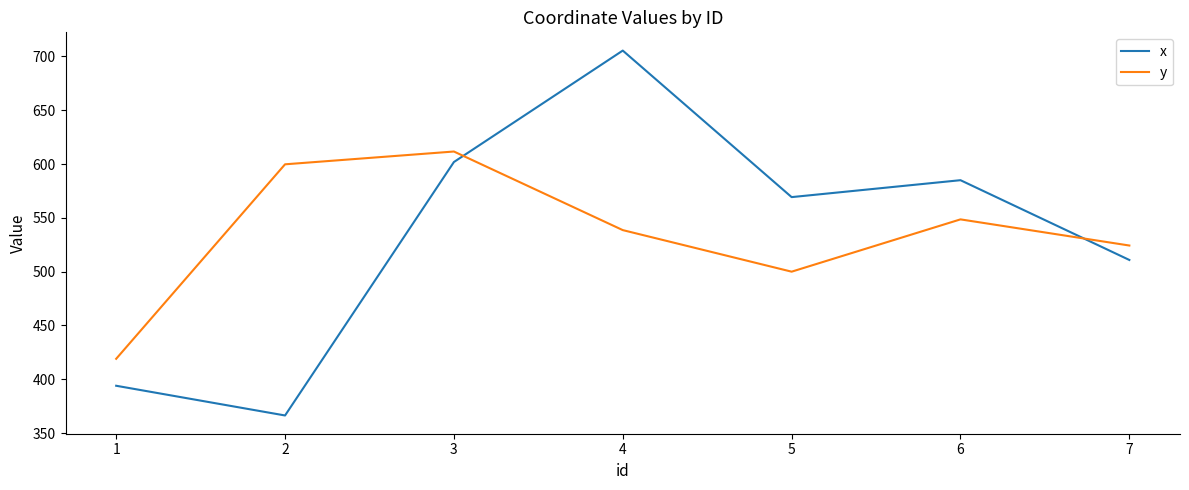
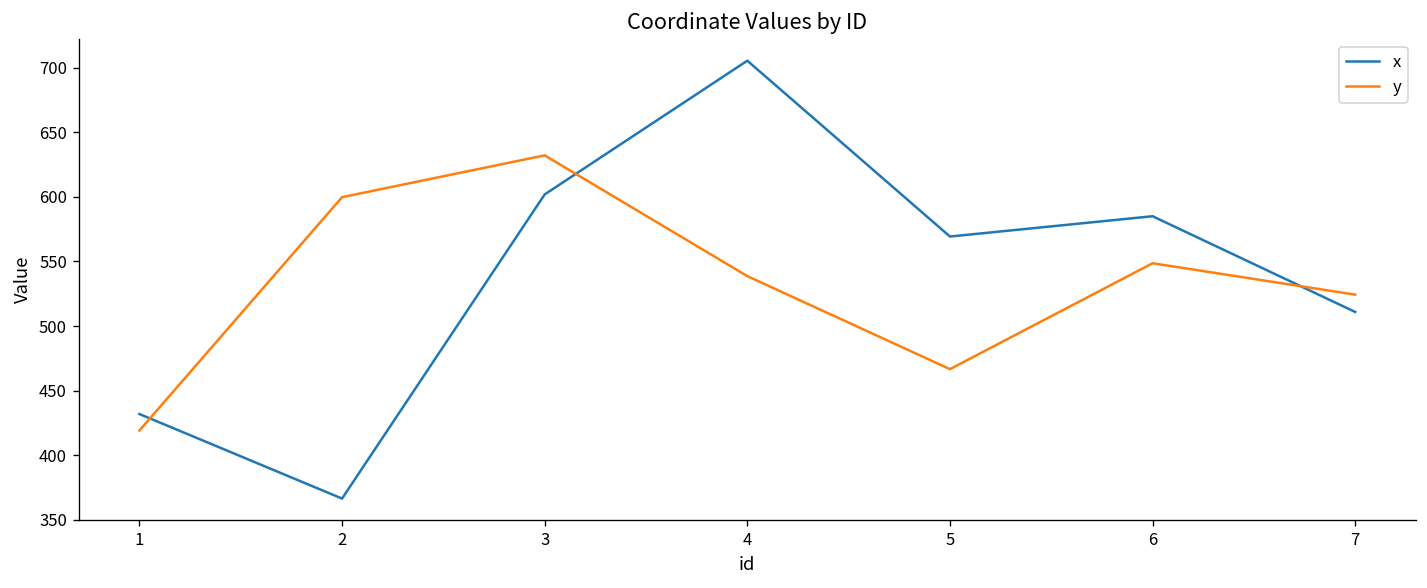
  {
    "x": {
-     "1": 394,
+     "1": 432,
      "2": 366,
      "3": 602,
      "4": 705,
      "5": 569,
      "6": 585,
      "7": 511
    },
    "y": {
      "1": 419,
      "2": 600,
-     "3": 612,
+     "3": 632,
      "4": 539,
-     "5": 500,
+     "5": 467,
      "6": 549,
      "7": 524
    }
  }
